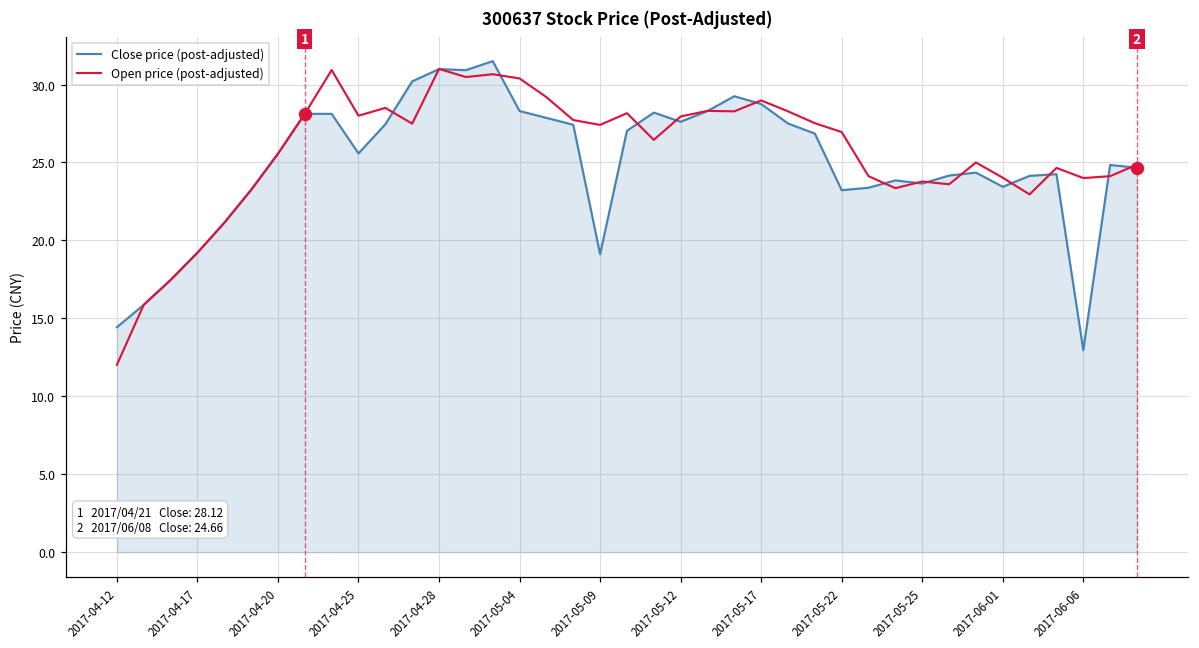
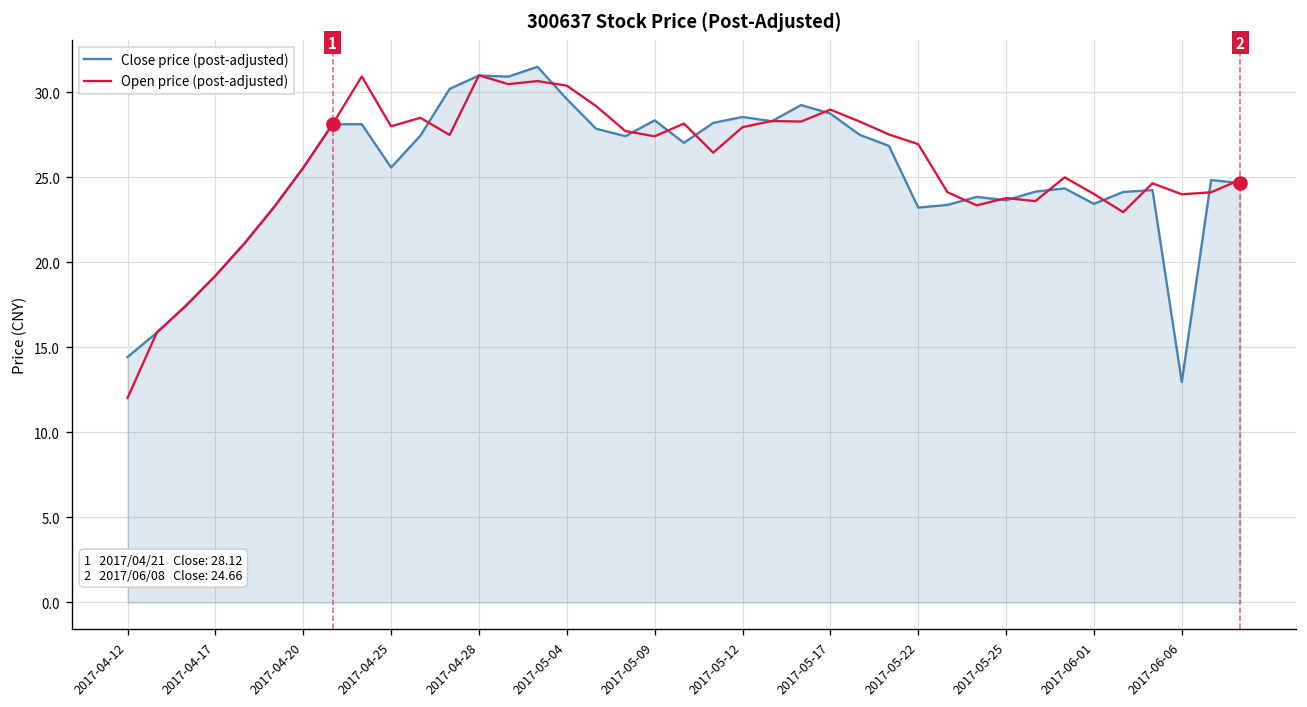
  {
    "Close price (post-adjusted)": {
      "2017-04-12": 14.4,
      "2017-04-25": 25.6,
-     "2017-05-04": 28.3,
-     "2017-05-09": 19.1,
-     "2017-05-12": 27.6,
+     "2017-05-04": 29.6,
+     "2017-05-09": 28.4,
+     "2017-05-12": 28.6,
      "2017-05-17": 28.8,
      "2017-05-22": 23.2,
      "2017-06-01": 23.4,
      "2017-06-06": 13.0
    }
  }
